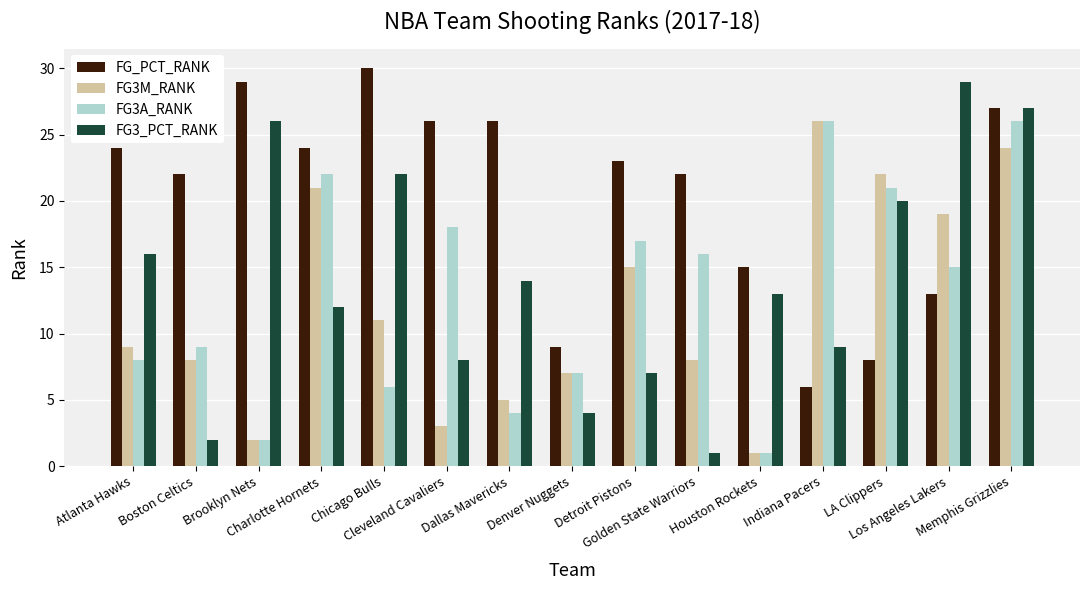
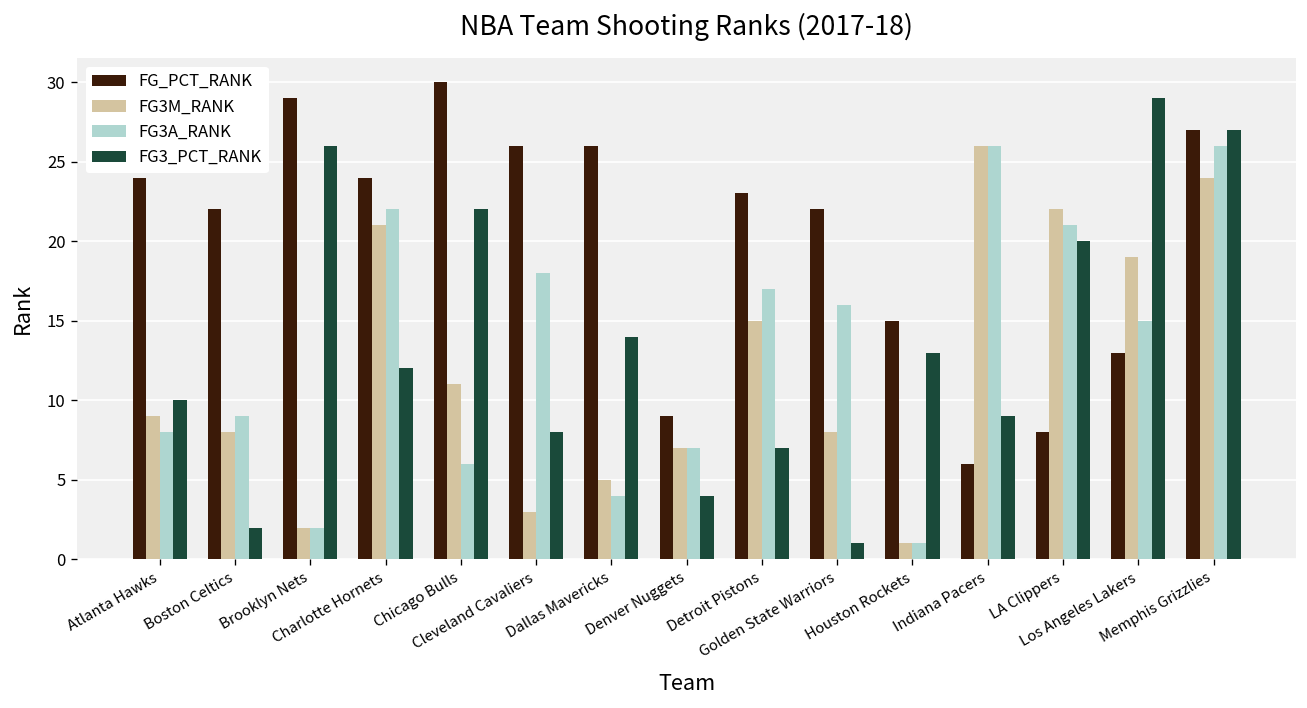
  {
    "FG_PCT_RANK": {
      "Atlanta Hawks": 24,
      "Boston Celtics": 22,
      "Brooklyn Nets": 29,
      "Charlotte Hornets": 24,
      "Chicago Bulls": 30,
      "Cleveland Cavaliers": 26,
      "Dallas Mavericks": 26,
      "Denver Nuggets": 9,
      "Detroit Pistons": 23,
      "Golden State Warriors": 22,
      "Houston Rockets": 15,
      "Indiana Pacers": 6,
      "LA Clippers": 8,
      "Los Angeles Lakers": 13,
      "Memphis Grizzlies": 27
    },
    "FG3M_RANK": {
      "Atlanta Hawks": 9,
      "Boston Celtics": 8,
      "Brooklyn Nets": 2,
      "Charlotte Hornets": 21,
      "Chicago Bulls": 11,
      "Cleveland Cavaliers": 3,
      "Dallas Mavericks": 5,
      "Denver Nuggets": 7,
      "Detroit Pistons": 15,
      "Golden State Warriors": 8,
      "Houston Rockets": 1,
      "Indiana Pacers": 26,
      "LA Clippers": 22,
      "Los Angeles Lakers": 19,
      "Memphis Grizzlies": 24
    },
    "FG3A_RANK": {
      "Atlanta Hawks": 8,
      "Boston Celtics": 9,
      "Brooklyn Nets": 2,
      "Charlotte Hornets": 22,
      "Chicago Bulls": 6,
      "Cleveland Cavaliers": 18,
      "Dallas Mavericks": 4,
      "Denver Nuggets": 7,
      "Detroit Pistons": 17,
      "Golden State Warriors": 16,
      "Houston Rockets": 1,
      "Indiana Pacers": 26,
      "LA Clippers": 21,
      "Los Angeles Lakers": 15,
      "Memphis Grizzlies": 26
    },
    "FG3_PCT_RANK": {
-     "Atlanta Hawks": 16,
+     "Atlanta Hawks": 10,
      "Boston Celtics": 2,
      "Brooklyn Nets": 26,
      "Charlotte Hornets": 12,
      "Chicago Bulls": 22,
      "Cleveland Cavaliers": 8,
      "Dallas Mavericks": 14,
      "Denver Nuggets": 4,
      "Detroit Pistons": 7,
      "Golden State Warriors": 1,
      "Houston Rockets": 13,
      "Indiana Pacers": 9,
      "LA Clippers": 20,
      "Los Angeles Lakers": 29,
      "Memphis Grizzlies": 27
    }
  }
